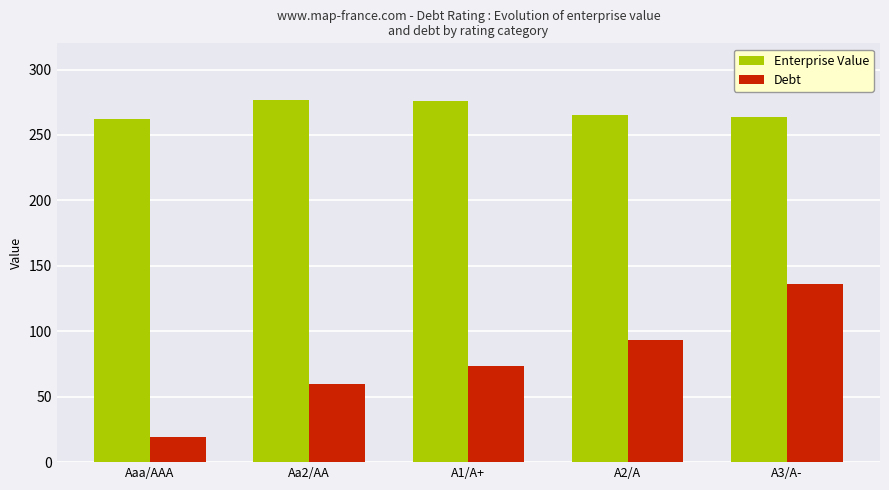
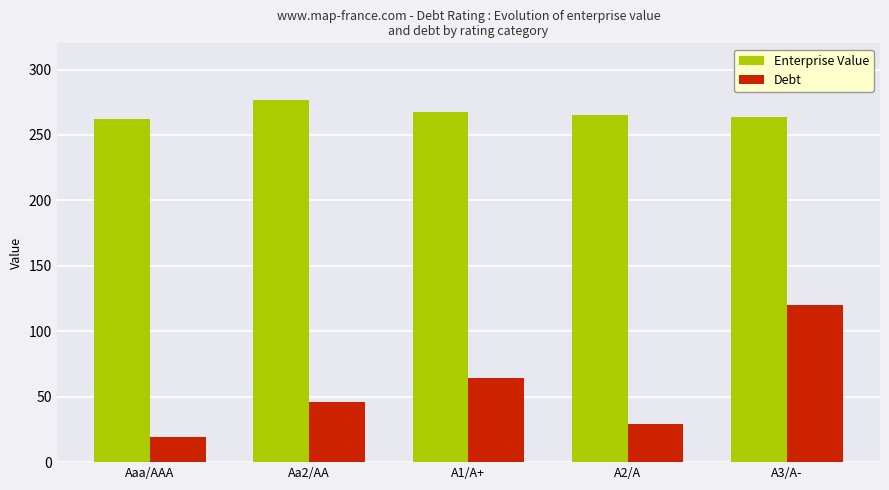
  {
    "Enterprise Value": {
      "Aaa/AAA": 262,
      "Aa2/AA": 276,
-     "A1/A+": 276,
+     "A1/A+": 267,
      "A2/A": 265,
      "A3/A-": 264
    },
    "Debt": {
      "Aaa/AAA": 19,
-     "Aa2/AA": 60,
-     "A1/A+": 73,
-     "A2/A": 93,
-     "A3/A-": 136
+     "Aa2/AA": 46,
+     "A1/A+": 64,
+     "A2/A": 29,
+     "A3/A-": 120
    }
  }
